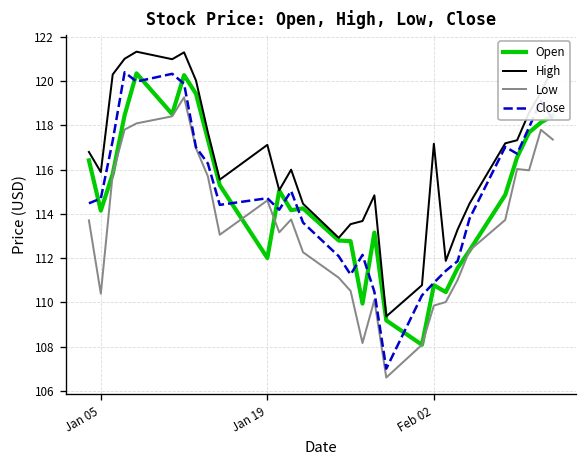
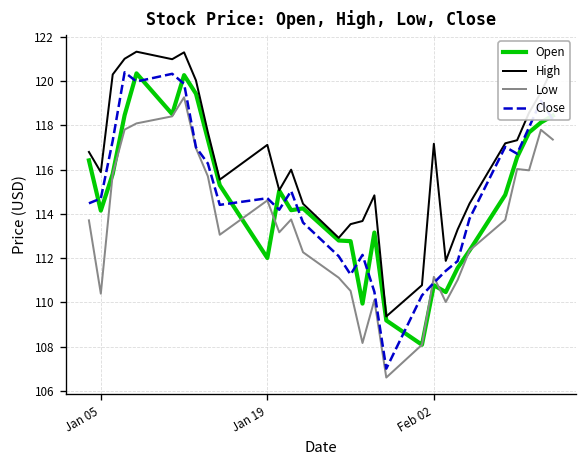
  {
    "Open": {
      "Jan 05": 114.2,
      "Jan 19": 112.0
    },
    "High": {
      "Jan 05": 115.9,
      "Jan 19": 117.1,
      "Feb 02": 117.2
    },
    "Low": {
      "Jan 05": 110.4,
-     "Feb 02": 109.9
+     "Feb 02": 111.2
    },
    "Close": {
      "Jan 05": 114.7
    }
  }
